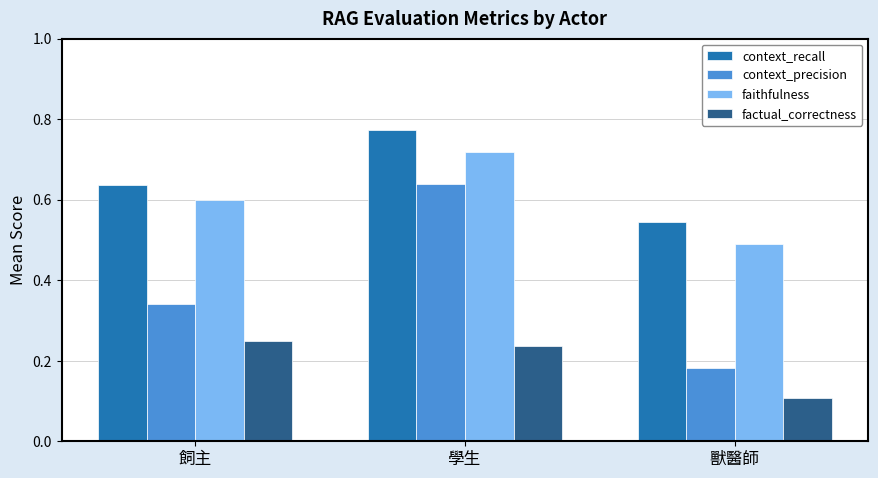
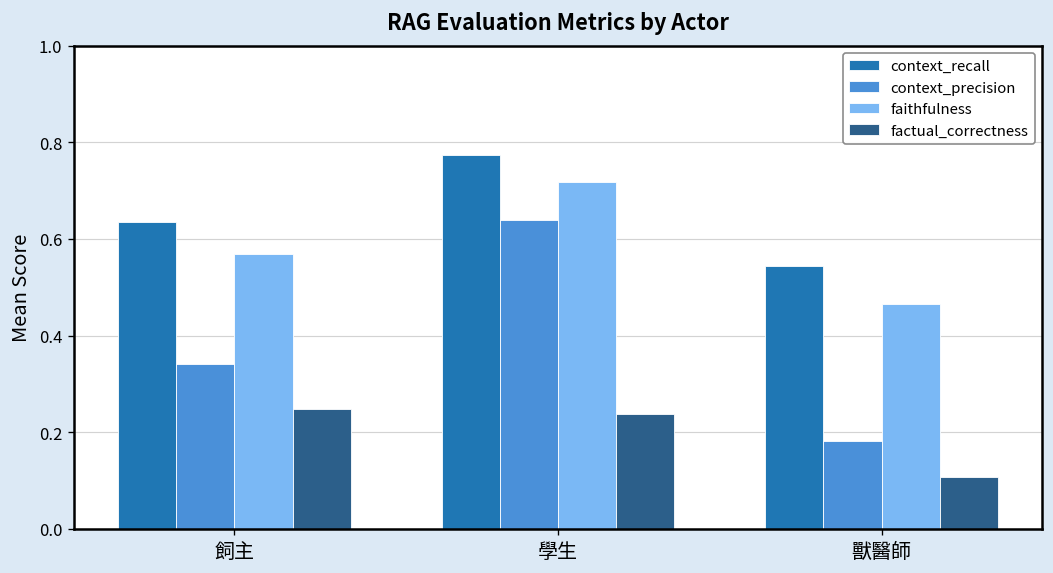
  {
    "context_precision": {
      "飼主": 0.34,
      "學生": 0.64,
      "獸醫師": 0.18
    },
    "faithfulness": {
-     "飼主": 0.60,
+     "飼主": 0.57,
      "學生": 0.72,
-     "獸醫師": 0.49
+     "獸醫師": 0.47
    }
  }
